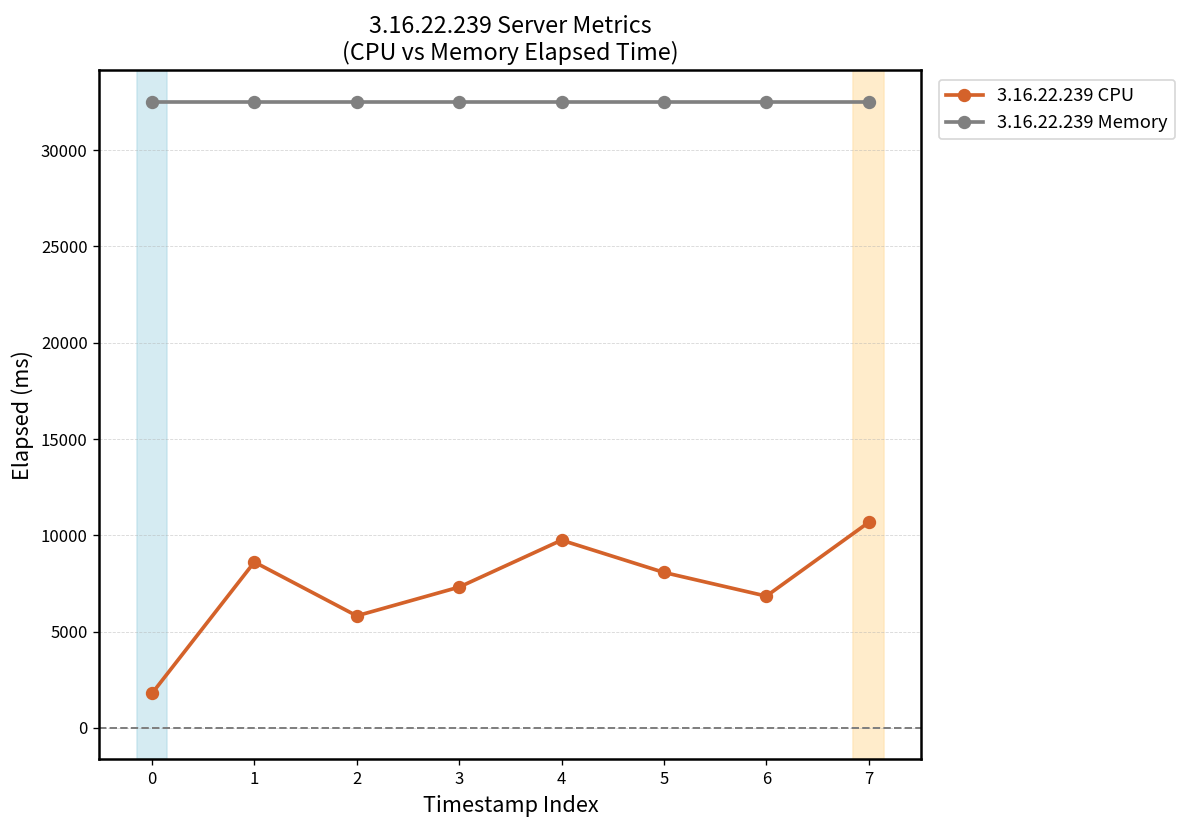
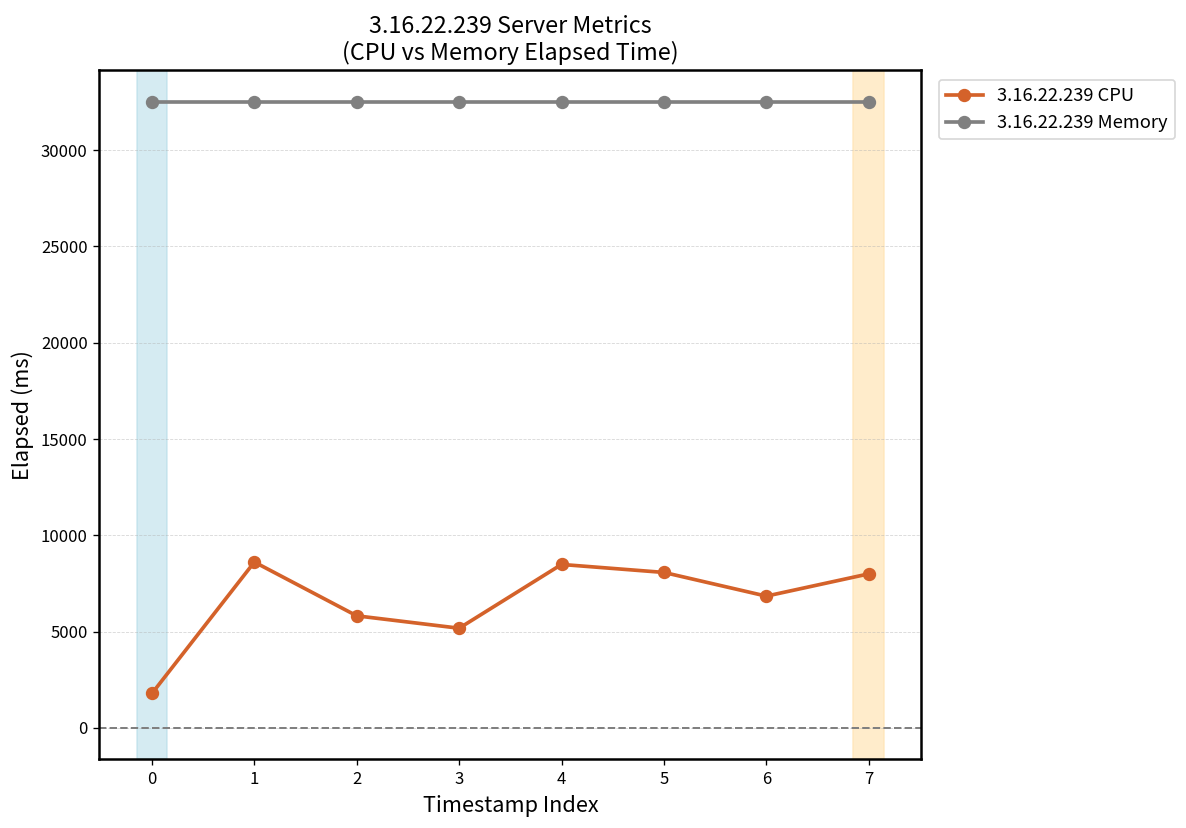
  {
    "3.16.22.239 CPU": {
      "0": 1800,
      "1": 8600,
      "2": 5800,
-     "3": 7300,
-     "4": 9800,
+     "3": 5200,
+     "4": 8500,
      "5": 8100,
      "6": 6800,
-     "7": 10700
+     "7": 8000
    },
    "3.16.22.239 Memory": {
      "0": 32500,
      "1": 32500,
      "2": 32500,
      "3": 32500,
      "4": 32500,
      "5": 32500,
      "6": 32500,
      "7": 32500
    }
  }
